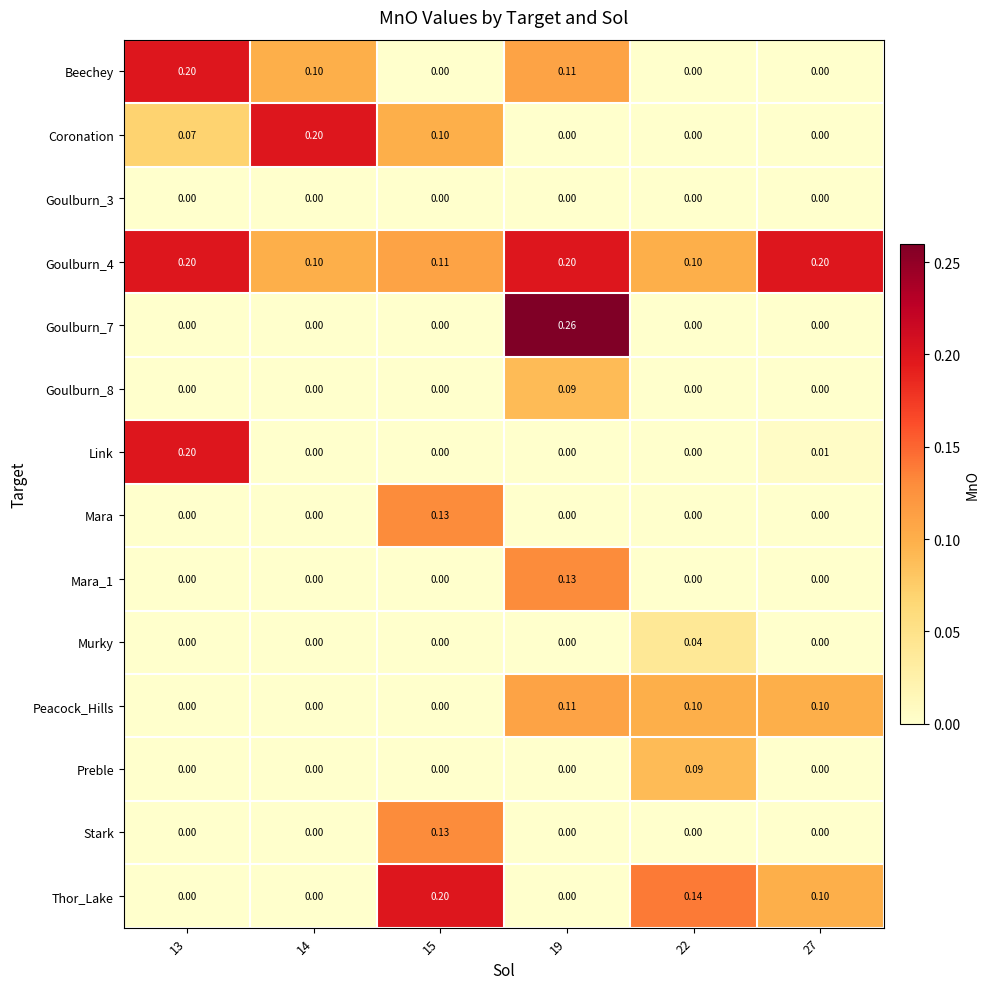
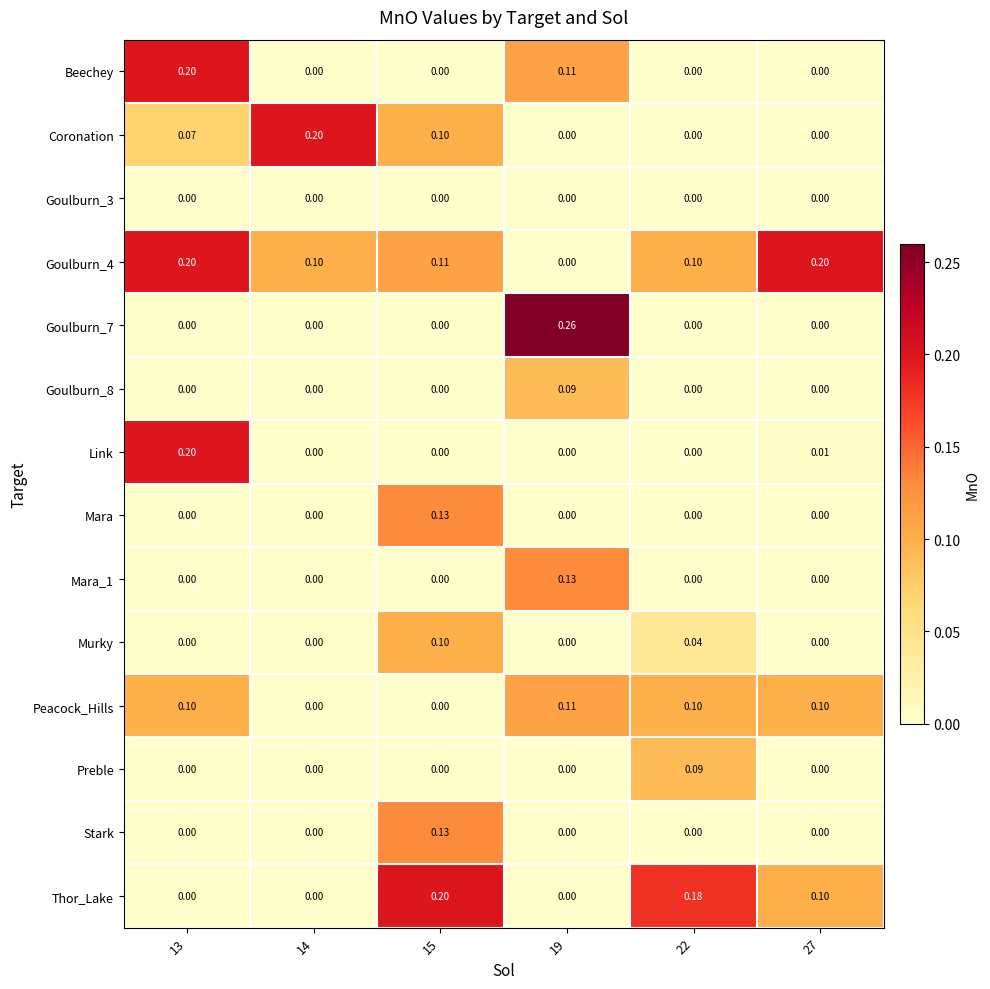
  {
    "Beechey": {
      "13": 0.20,
-     "14": 0.10,
+     "14": 0.00,
      "15": 0.00,
      "19": 0.11,
      "22": 0.00,
      "27": 0.00
    },
    "Coronation": {
      "13": 0.07,
      "14": 0.20,
      "15": 0.10,
      "19": 0.00,
      "22": 0.00,
      "27": 0.00
    },
    "Goulburn_3": {
      "13": 0.00,
      "14": 0.00,
      "15": 0.00,
      "19": 0.00,
      "22": 0.00,
      "27": 0.00
    },
    "Goulburn_4": {
      "13": 0.20,
      "14": 0.10,
      "15": 0.11,
-     "19": 0.20,
+     "19": 0.00,
      "22": 0.10,
      "27": 0.20
    },
    "Goulburn_7": {
      "13": 0.00,
      "14": 0.00,
      "15": 0.00,
      "19": 0.26,
      "22": 0.00,
      "27": 0.00
    },
    "Goulburn_8": {
      "13": 0.00,
      "14": 0.00,
      "15": 0.00,
      "19": 0.09,
      "22": 0.00,
      "27": 0.00
    },
    "Link": {
      "13": 0.20,
      "14": 0.00,
      "15": 0.00,
      "19": 0.00,
      "22": 0.00,
      "27": 0.01
    },
    "Mara": {
      "13": 0.00,
      "14": 0.00,
      "15": 0.13,
      "19": 0.00,
      "22": 0.00,
      "27": 0.00
    },
    "Mara_1": {
      "13": 0.00,
      "14": 0.00,
      "15": 0.00,
      "19": 0.13,
      "22": 0.00,
      "27": 0.00
    },
    "Murky": {
      "13": 0.00,
      "14": 0.00,
-     "15": 0.00,
+     "15": 0.10,
      "19": 0.00,
      "22": 0.04,
      "27": 0.00
    },
    "Peacock_Hills": {
-     "13": 0.00,
+     "13": 0.10,
      "14": 0.00,
      "15": 0.00,
      "19": 0.11,
      "22": 0.10,
      "27": 0.10
    },
    "Preble": {
      "13": 0.00,
      "14": 0.00,
      "15": 0.00,
      "19": 0.00,
      "22": 0.09,
      "27": 0.00
    },
    "Stark": {
      "13": 0.00,
      "14": 0.00,
      "15": 0.13,
      "19": 0.00,
      "22": 0.00,
      "27": 0.00
    },
    "Thor_Lake": {
      "13": 0.00,
      "14": 0.00,
      "15": 0.20,
      "19": 0.00,
-     "22": 0.14,
+     "22": 0.18,
      "27": 0.10
    }
  }
